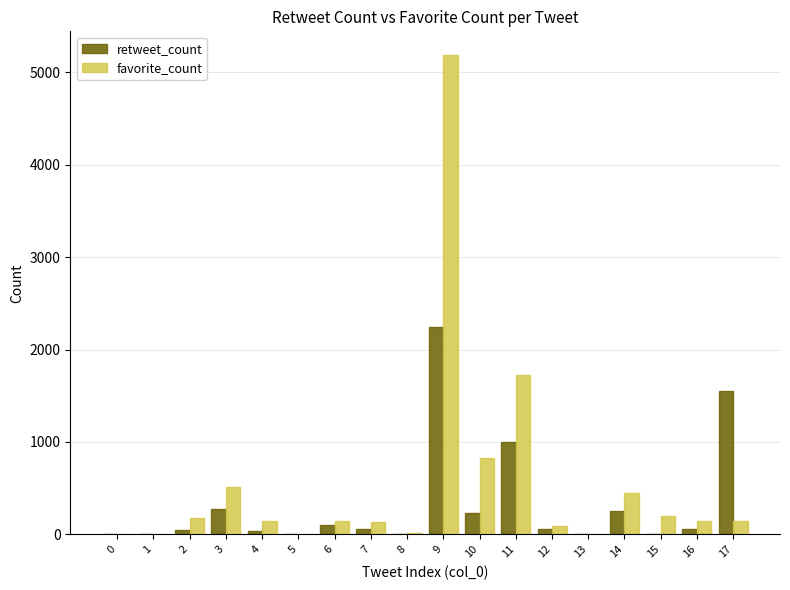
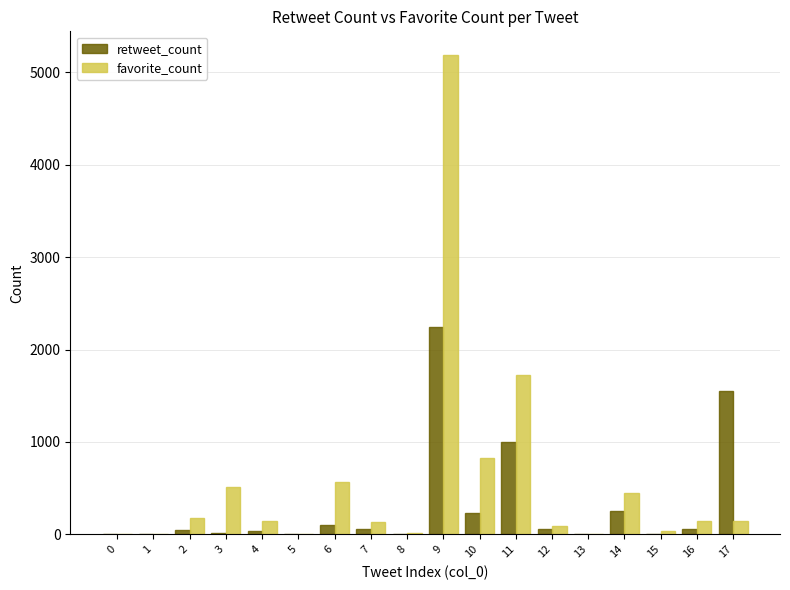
  {
    "retweet_count": {
      "0": 0,
      "2": 100,
-     "3": 300,
+     "3": 0,
      "4": 0,
      "5": 0,
      "6": 100,
      "7": 100,
      "9": 2200,
      "10": 200,
      "11": 1000,
      "12": 100,
      "14": 200,
      "16": 100,
      "17": 1600
    },
    "favorite_count": {
      "2": 200,
      "3": 500,
      "4": 100,
-     "6": 100,
+     "6": 600,
      "7": 100,
      "9": 5200,
      "10": 800,
      "11": 1700,
      "12": 100,
      "14": 400,
-     "15": 200,
+     "15": 0,
      "16": 100,
      "17": 100
    }
  }
